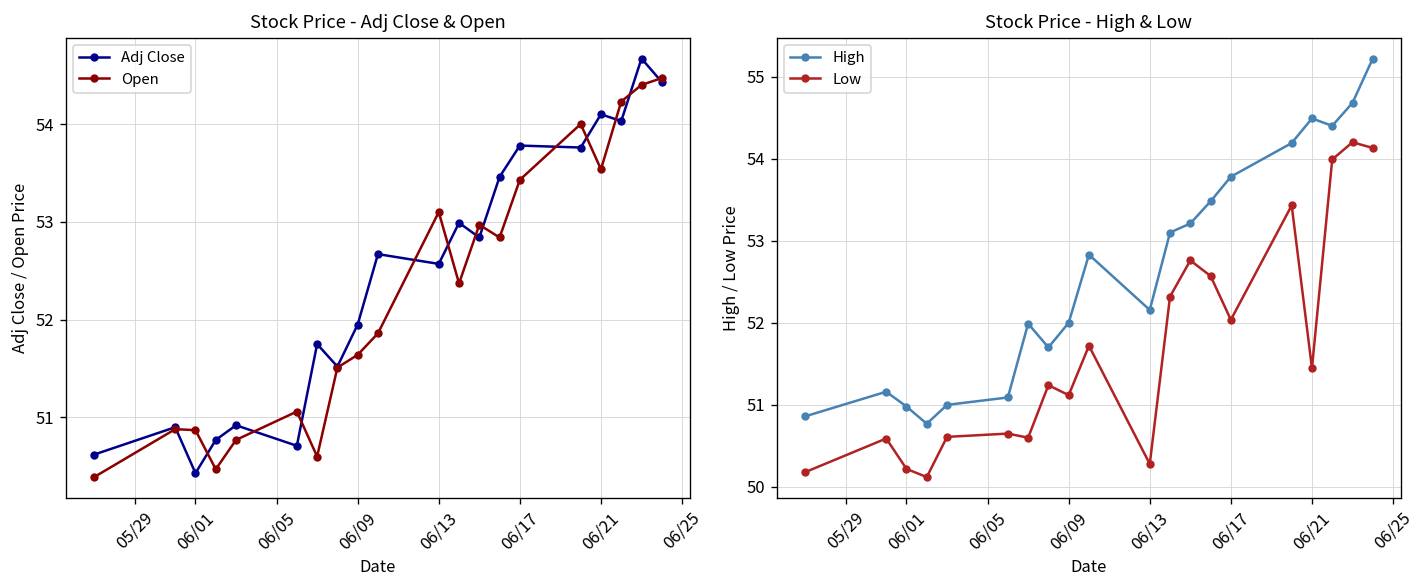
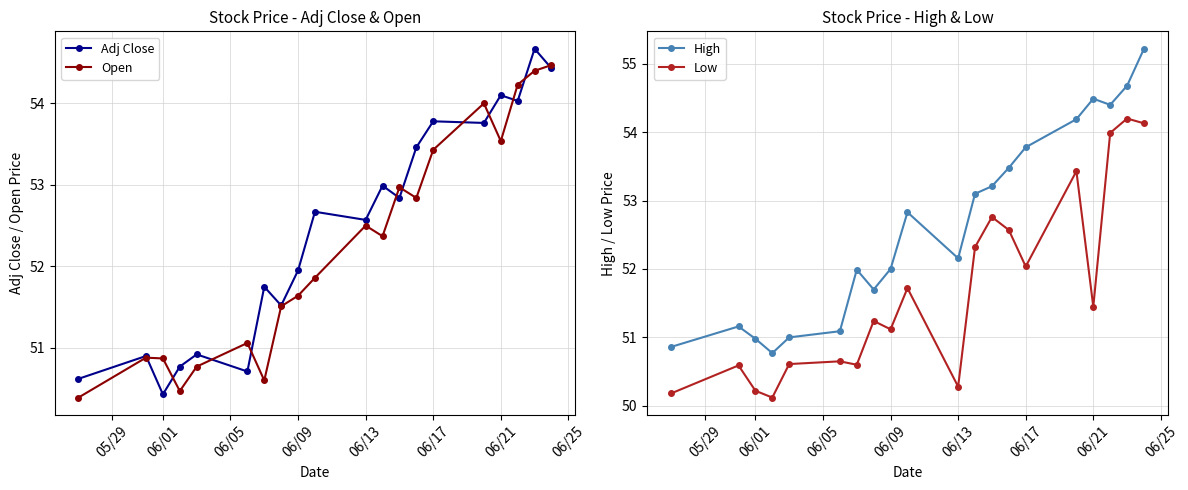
  {
    "Stock Price - Adj Close & Open": {
      "Adj Close": {
        "06/01": 50.4,
        "06/09": 52.0,
        "06/13": 52.6,
        "06/17": 53.8,
        "06/21": 54.1
      },
      "Open": {
        "06/01": 50.9,
        "06/09": 51.6,
-       "06/13": 53.1,
+       "06/13": 52.5,
        "06/17": 53.4,
        "06/21": 53.5
      }
    },
    "Stock Price - High & Low": {
      "High": {
        "06/01": 51.0,
        "06/09": 52.0,
        "06/13": 52.2,
        "06/17": 53.8,
        "06/21": 54.5
      },
      "Low": {
        "06/01": 50.2,
        "06/09": 51.1,
        "06/13": 50.3,
        "06/17": 52.0,
        "06/21": 51.4
      }
    }
  }
